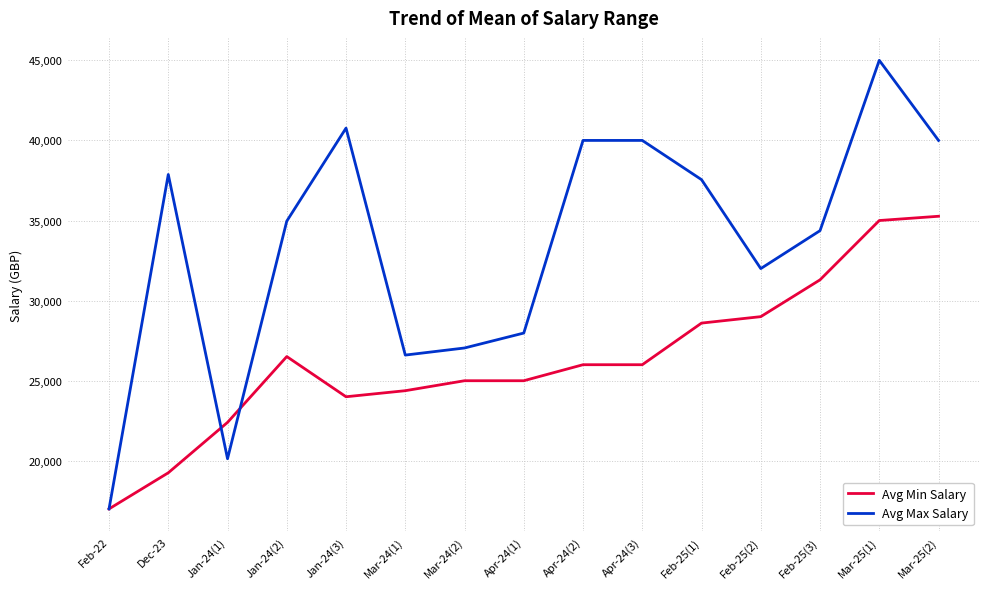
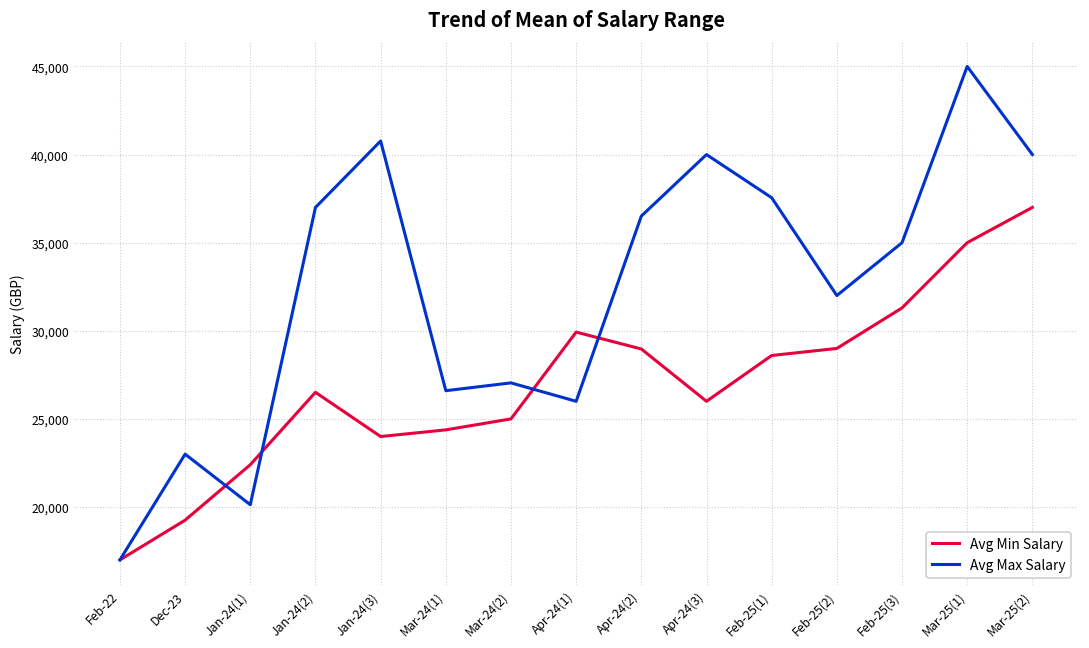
  {
    "Avg Min Salary": {
      "Dec-23": "19,300",
      "Jan-24(1)": "22,400",
      "Jan-24(2)": "26,500",
      "Jan-24(3)": "24,000",
      "Mar-24(1)": "24,400",
      "Mar-24(2)": "25,000",
-     "Apr-24(1)": "25,000",
-     "Apr-24(2)": "26,000",
+     "Apr-24(1)": "29,900",
+     "Apr-24(2)": "29,000",
      "Apr-24(3)": "26,000",
      "Feb-25(1)": "28,600",
      "Feb-25(2)": "29,000",
      "Feb-25(3)": "31,300",
      "Mar-25(1)": "35,000",
-     "Mar-25(2)": "35,300"
+     "Mar-25(2)": "37,000"
    },
    "Avg Max Salary": {
-     "Dec-23": "37,900",
+     "Dec-23": "23,000",
      "Jan-24(1)": "20,100",
-     "Jan-24(2)": "35,000",
+     "Jan-24(2)": "37,000",
      "Jan-24(3)": "40,800",
      "Mar-24(1)": "26,600",
      "Mar-24(2)": "27,000",
-     "Apr-24(1)": "28,000",
-     "Apr-24(2)": "40,000",
+     "Apr-24(1)": "26,000",
+     "Apr-24(2)": "36,500",
      "Apr-24(3)": "40,000",
      "Feb-25(1)": "37,600",
      "Feb-25(2)": "32,000",
-     "Feb-25(3)": "34,400",
+     "Feb-25(3)": "35,000",
      "Mar-25(1)": "45,000",
      "Mar-25(2)": "40,000"
    }
  }
